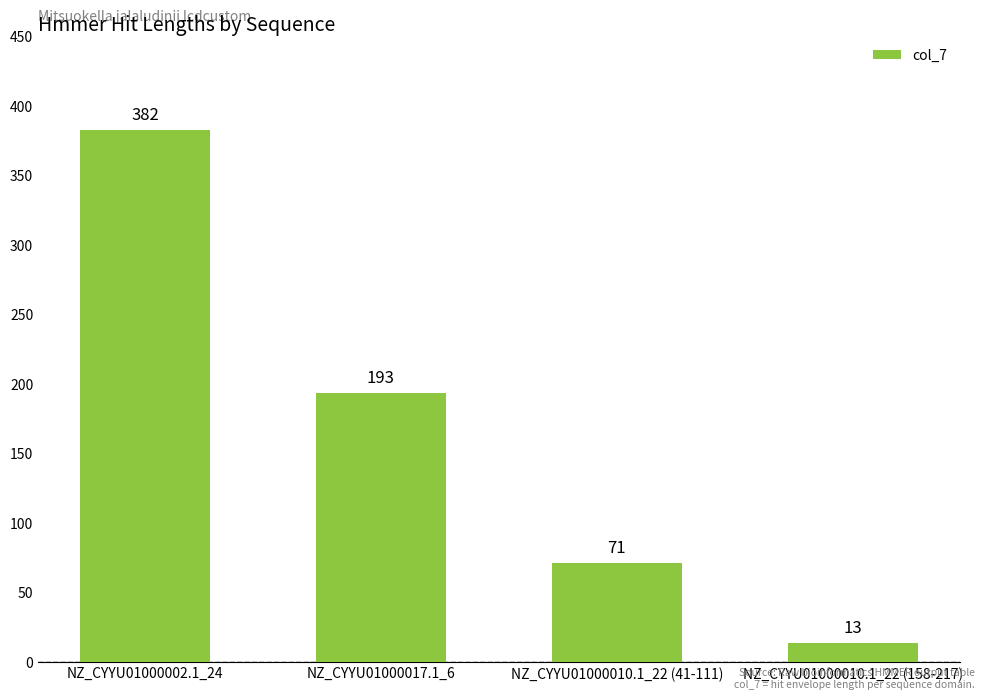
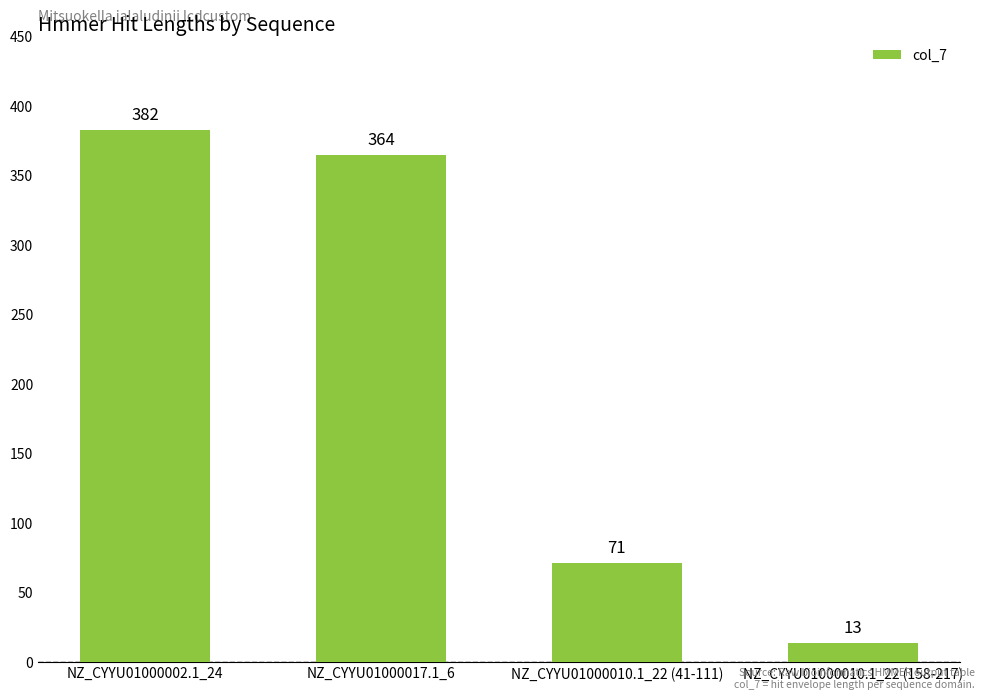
  {
    "NZ_CYYU01000002.1_24": 382,
-   "NZ_CYYU01000017.1_6": 193,
+   "NZ_CYYU01000017.1_6": 364,
    "NZ_CYYU01000010.1_22 (41-111)": 71,
    "NZ_CYYU01000010.1_22 (158-217)": 13
  }
